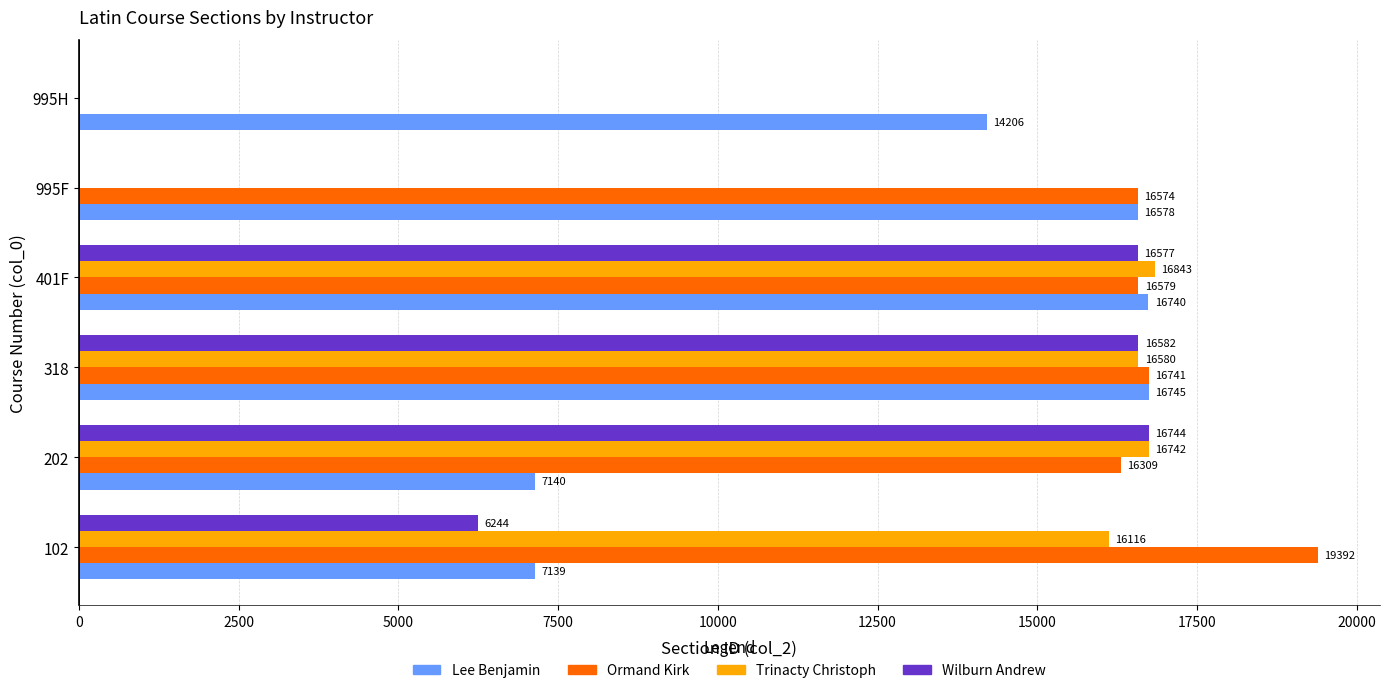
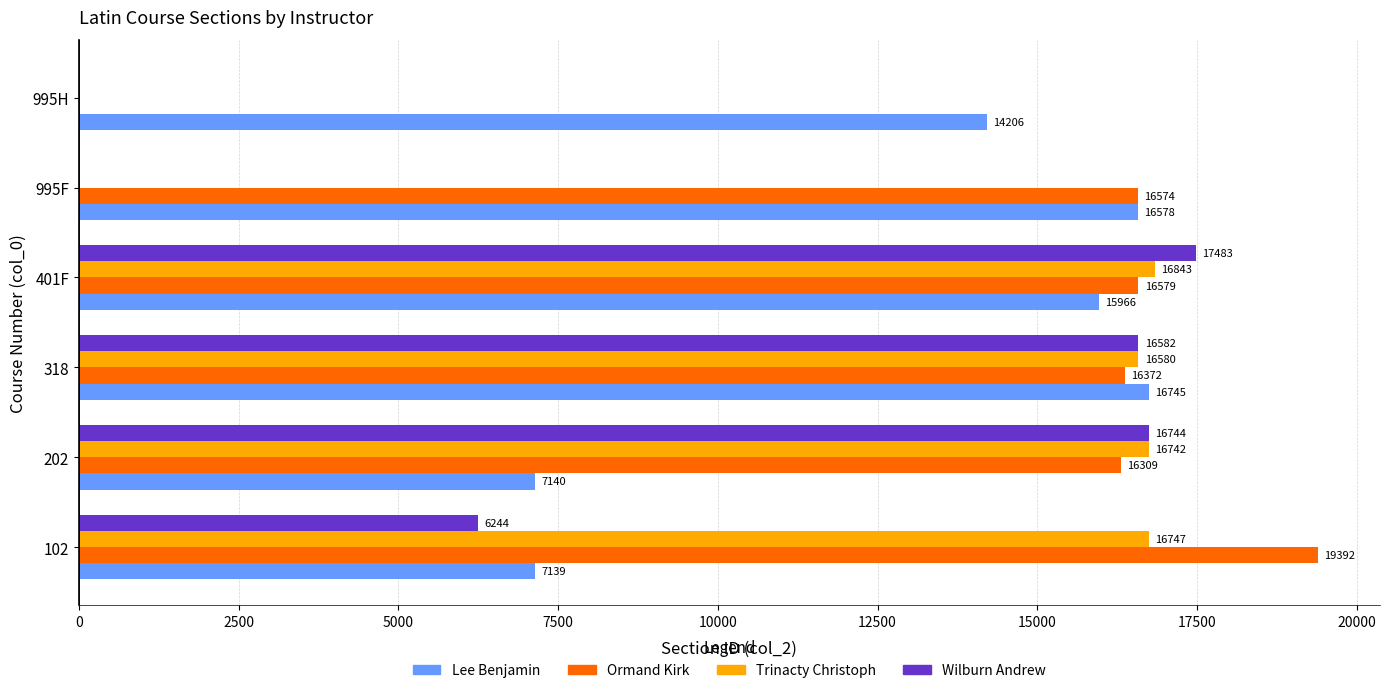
  {
    "Lee Benjamin": {
      "995H": 14206,
      "995F": 16578,
-     "401F": 16740,
+     "401F": 15966,
      "318": 16745,
      "202": 7140,
      "102": 7139
    },
    "Ormand Kirk": {
      "995F": 16574,
      "401F": 16579,
-     "318": 16741,
+     "318": 16372,
      "202": 16309,
      "102": 19392
    },
    "Trinacty Christoph": {
      "401F": 16843,
      "318": 16580,
      "202": 16742,
-     "102": 16116
+     "102": 16747
    },
    "Wilburn Andrew": {
-     "401F": 16577,
+     "401F": 17483,
      "318": 16582,
      "202": 16744,
      "102": 6244
    }
  }
